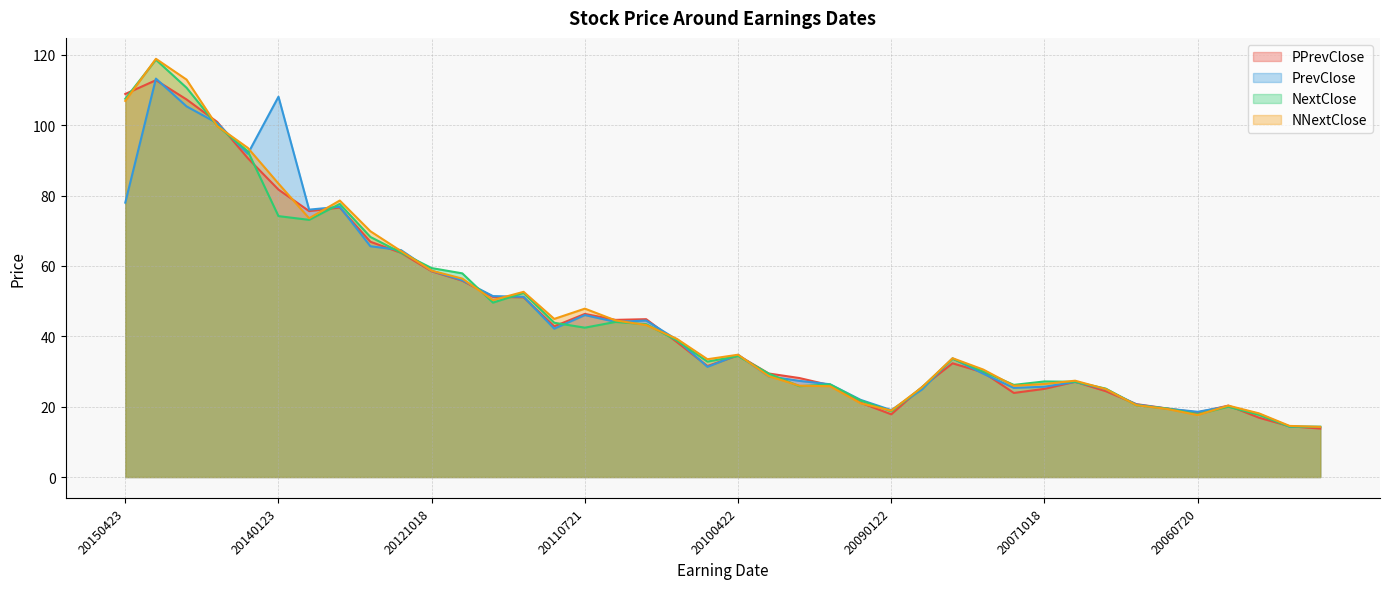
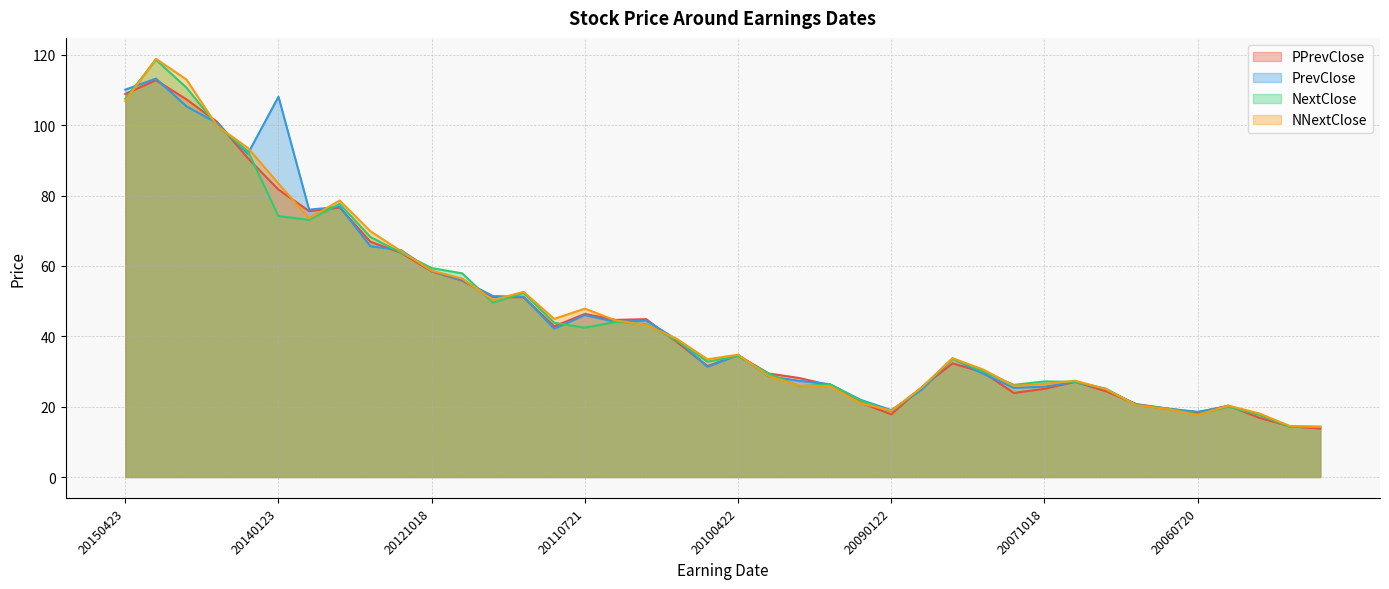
  {
    "PrevClose": {
-     "20150423": 78,
+     "20150423": 110,
      "20140123": 108
    },
    "NextClose": {
      "20140123": 74,
      "20121018": 59,
      "20110721": 42,
      "20071018": 27
    }
  }
